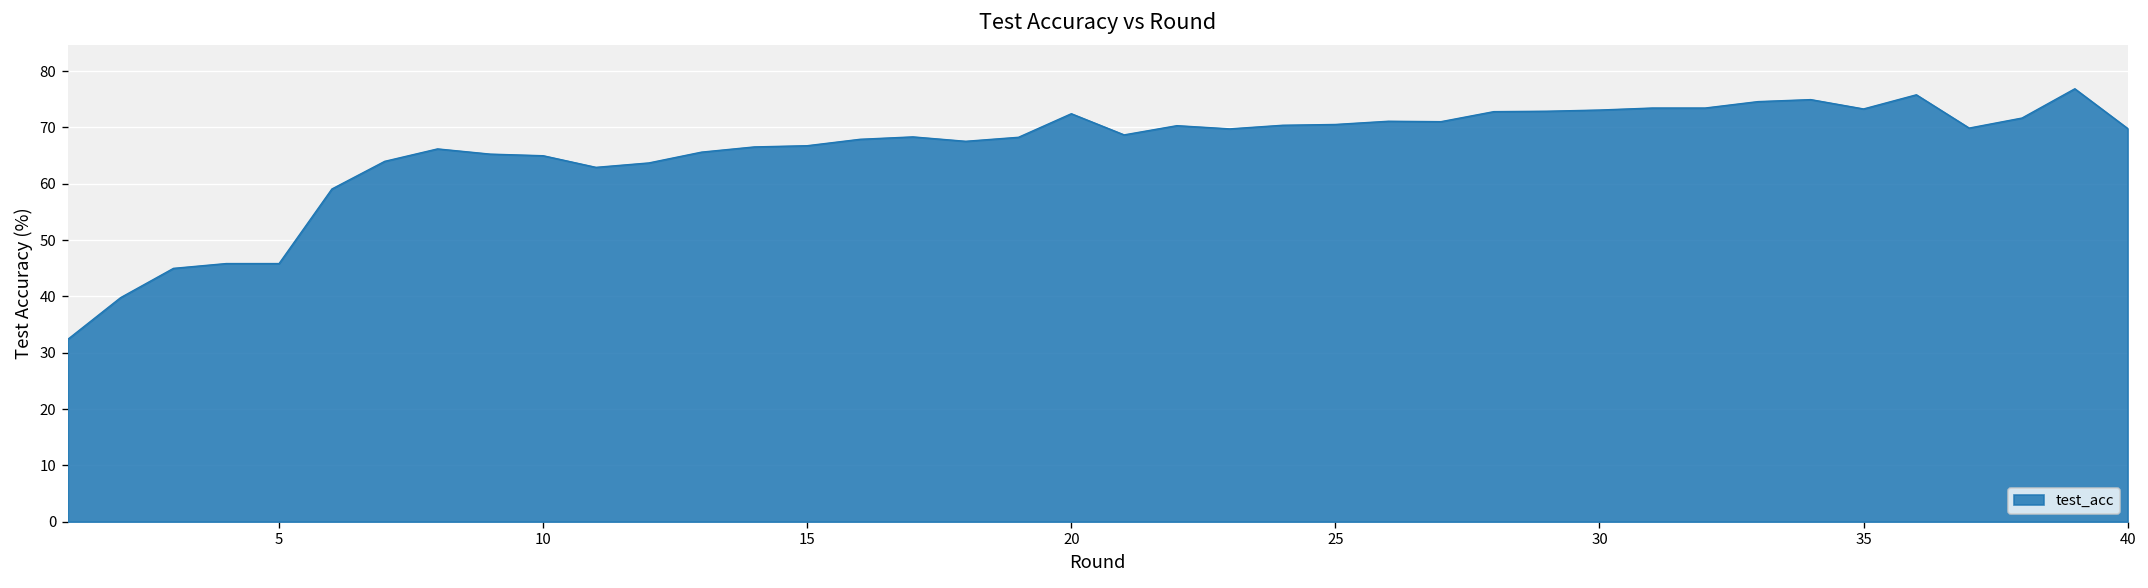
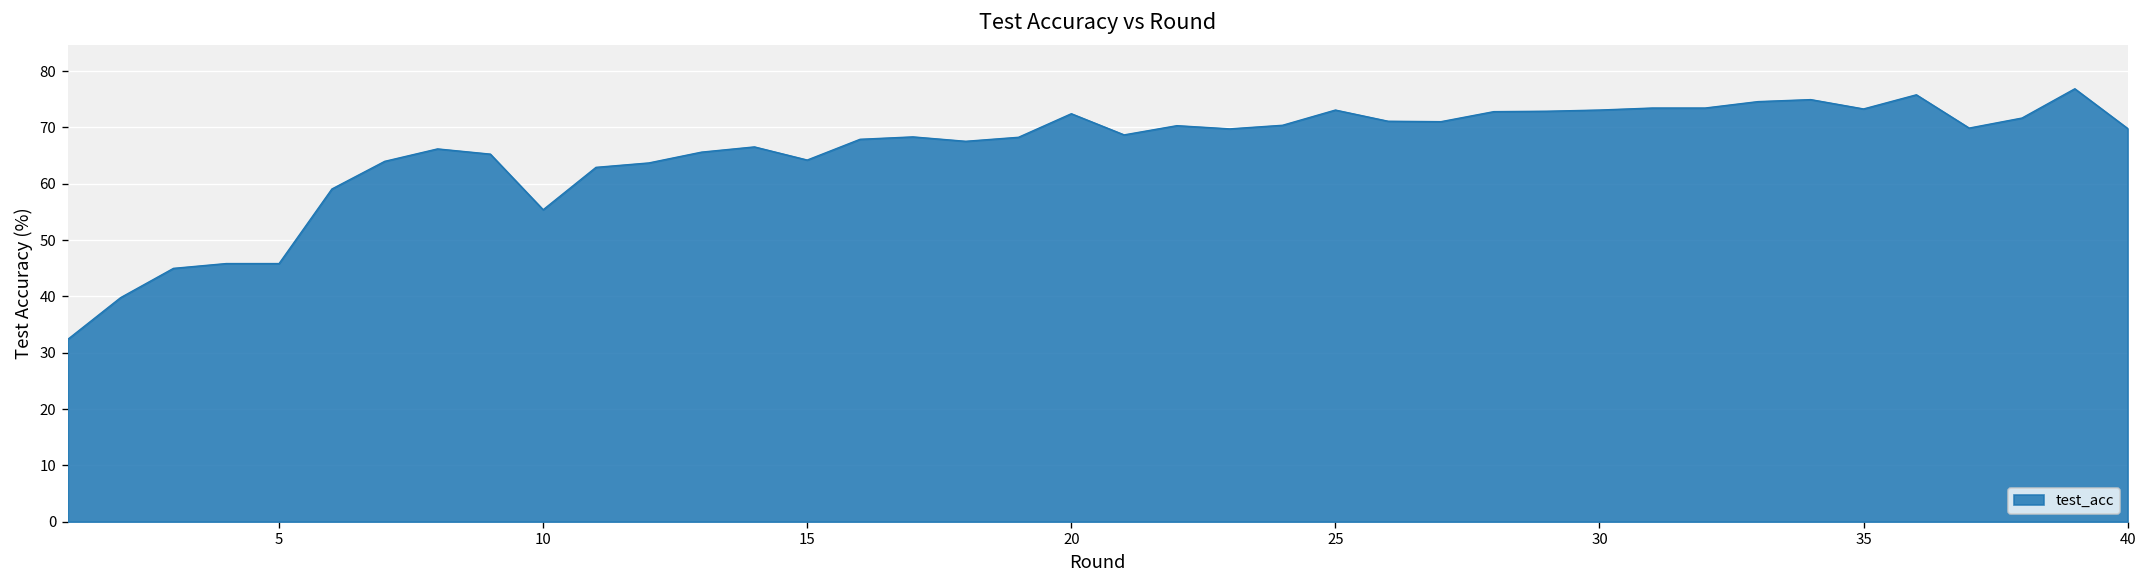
  {
    "5": 46,
-   "10": 65,
-   "15": 67,
+   "10": 55,
+   "15": 64,
    "20": 72,
-   "25": 71,
+   "25": 73,
    "30": 73,
    "35": 73,
    "40": 70
  }
